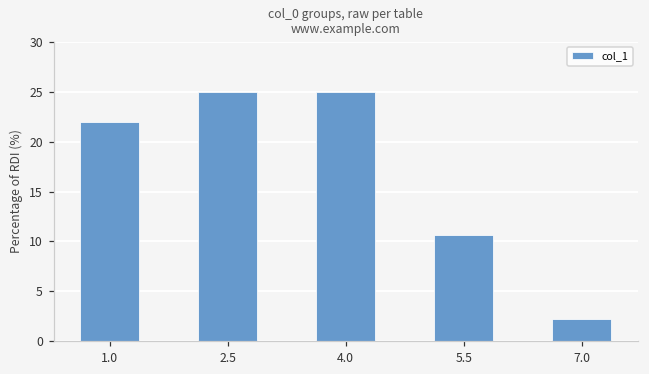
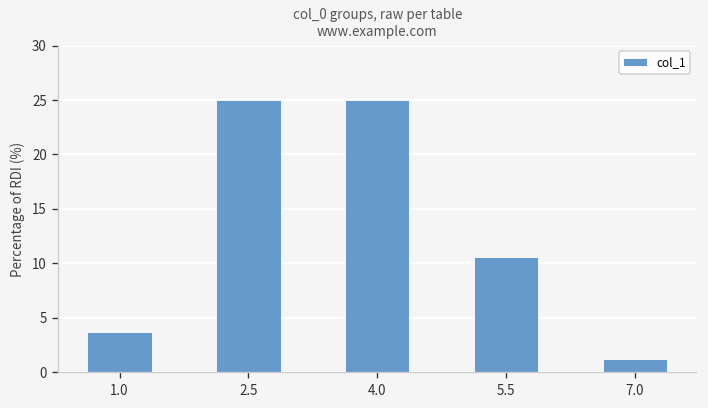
  {
-   "1.0": 22,
+   "1.0": 4,
    "2.5": 25,
    "4.0": 25,
    "5.5": 11,
-   "7.0": 2
+   "7.0": 1
  }
